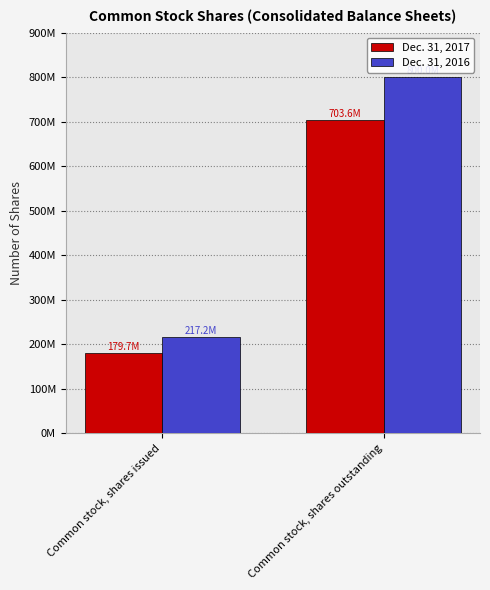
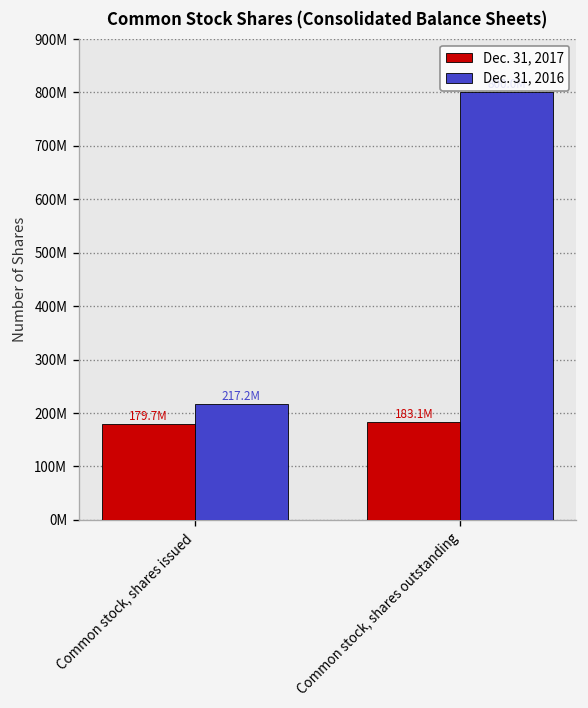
  {
    "Dec. 31, 2017": {
      "Common stock, shares issued": "179.7M",
-     "Common stock, shares outstanding": "703.6M"
+     "Common stock, shares outstanding": "183.1M"
    },
    "Dec. 31, 2016": {
      "Common stock, shares issued": "217.2M"
    }
  }
